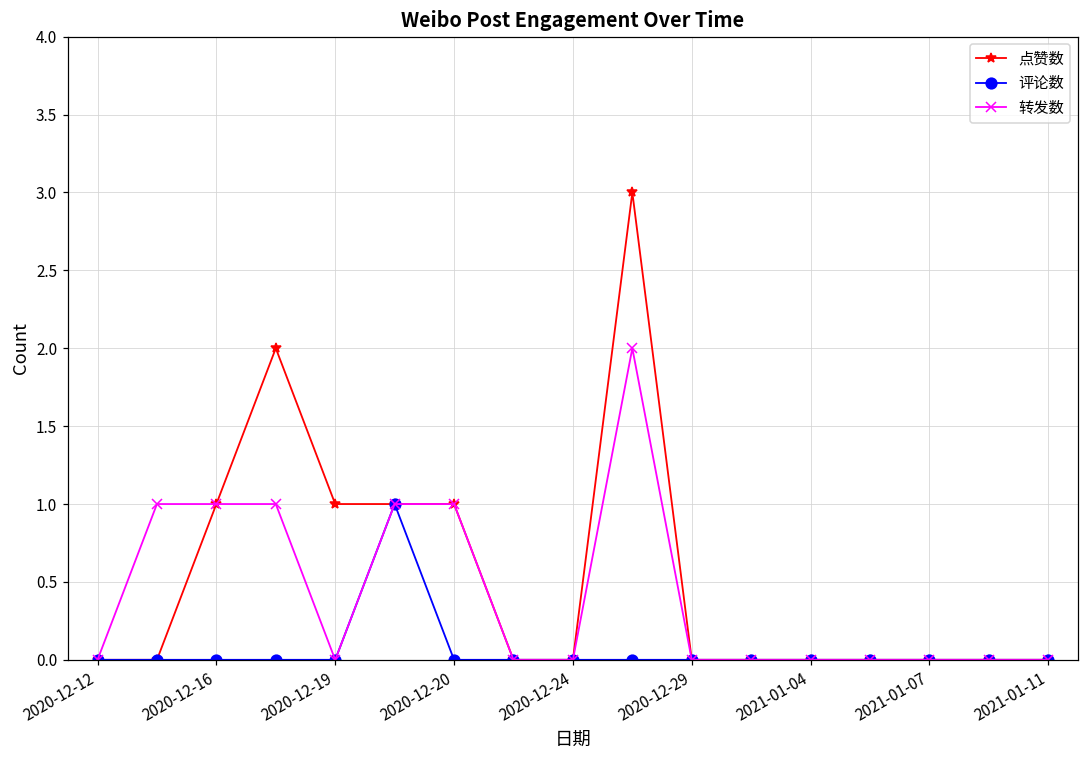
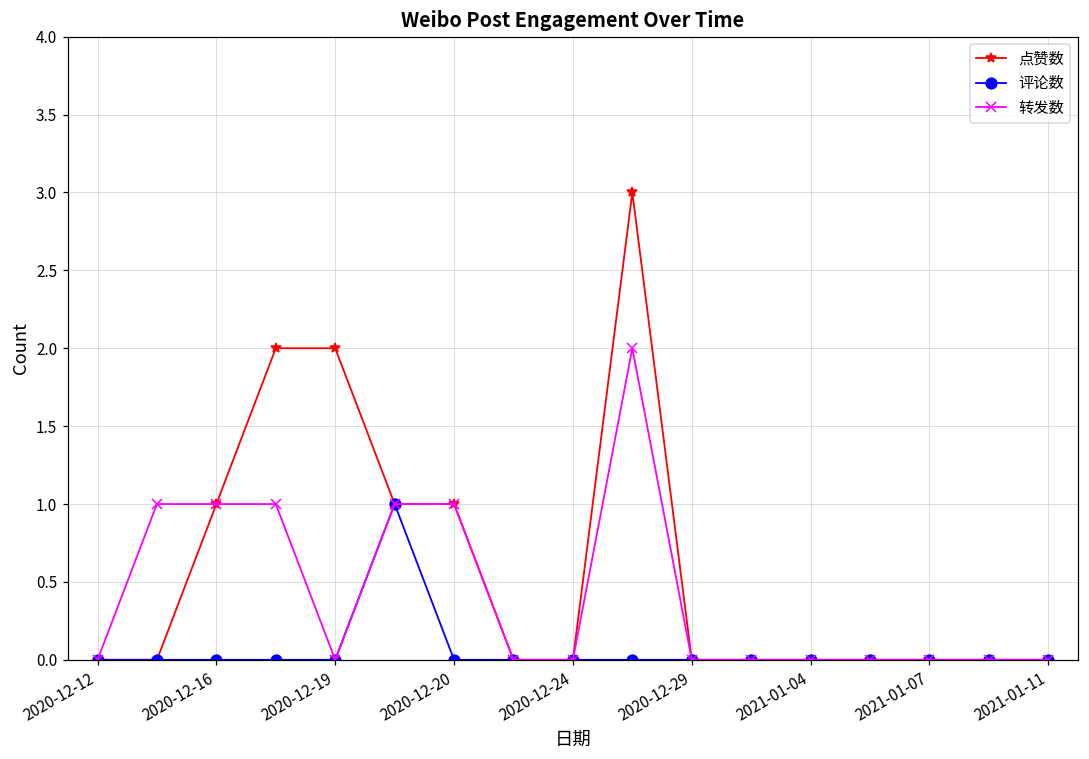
  {
    "点赞数": {
-     "2020-12-19": 1
+     "2020-12-19": 2
    },
    "评论数": {
      "2020-12-16": 0
    }
  }
